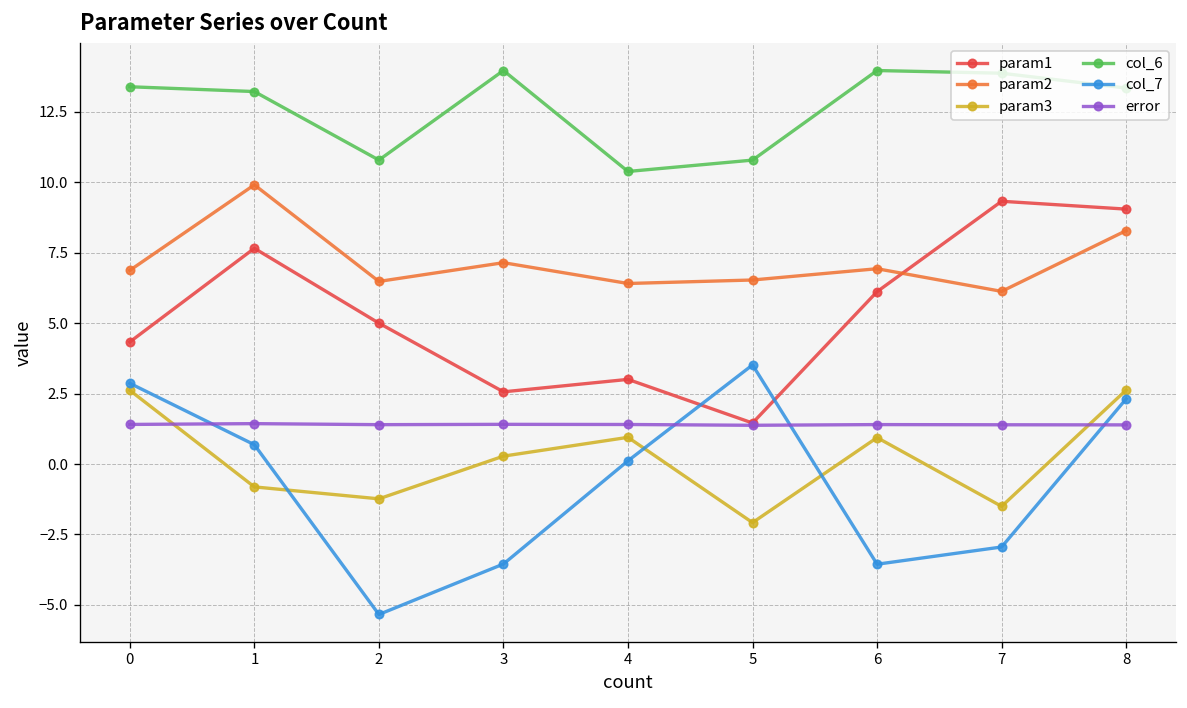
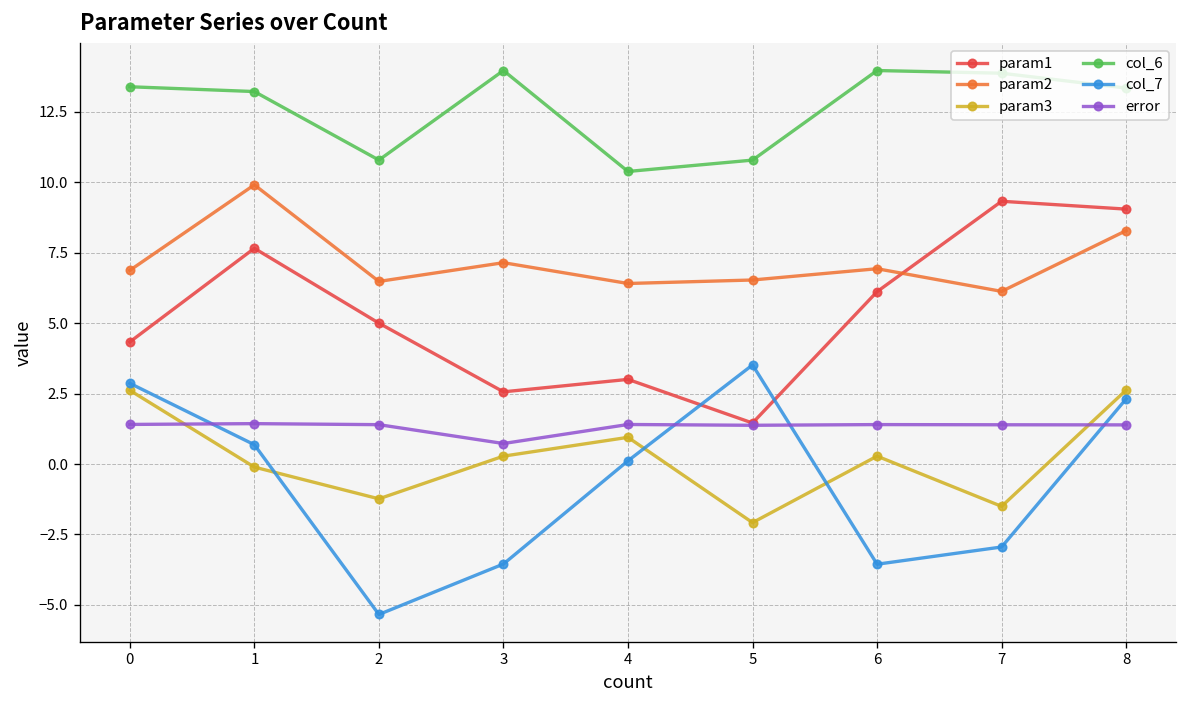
  {
    "param3": {
      "0": 2.6,
-     "1": -0.8,
+     "1": -0.1,
      "2": -1.2,
      "3": 0.3,
      "4": 0.9,
      "5": -2.1,
-     "6": 0.9,
+     "6": 0.3,
      "7": -1.5,
      "8": 2.6
    },
    "col_6": {
      "0": 13.4,
      "1": 13.2,
      "2": 10.8,
      "3": 14.0,
      "4": 10.4,
      "5": 10.8,
      "6": 14.0
    },
    "col_7": {
      "0": 2.9,
      "1": 0.7,
      "2": -5.3,
      "3": -3.5,
      "4": 0.1,
      "5": 3.5,
      "6": -3.6,
      "7": -2.9,
      "8": 2.3
    },
    "error": {
      "0": 1.4,
      "1": 1.4,
      "2": 1.4,
-     "3": 1.4,
+     "3": 0.7,
      "4": 1.4,
      "6": 1.4,
      "7": 1.4,
      "8": 1.4
    }
  }
